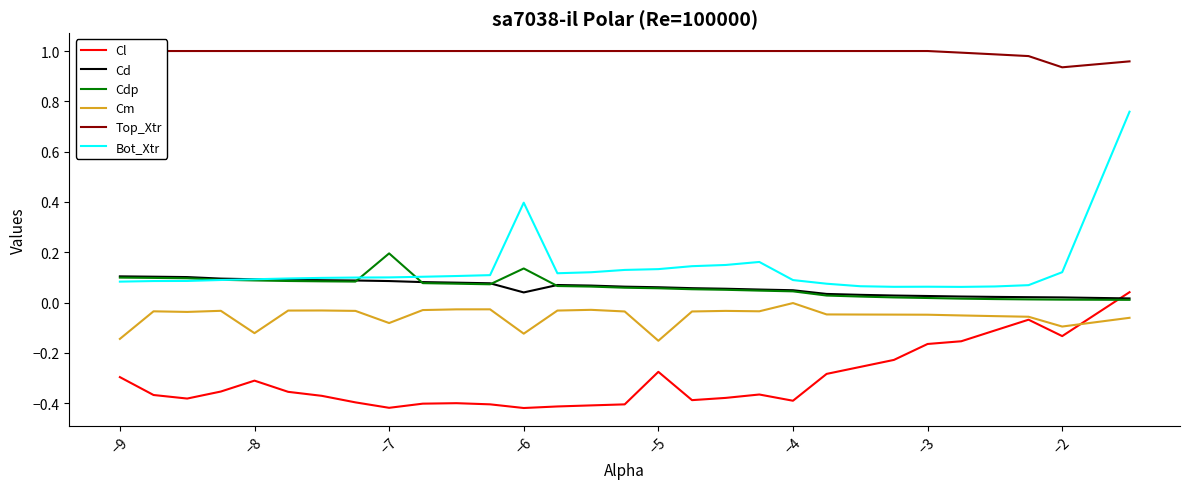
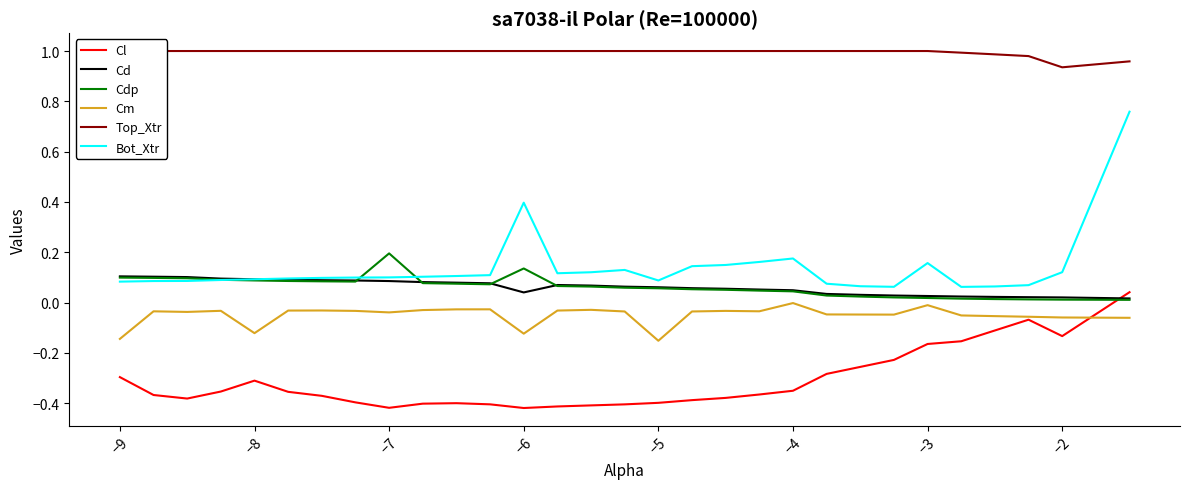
  {
    "Cl": {
      "−9": -0.30,
      "−8": -0.31,
      "−7": -0.42,
      "−6": -0.42,
-     "−5": -0.28,
-     "−4": -0.39,
+     "−5": -0.40,
+     "−4": -0.35,
      "−3": -0.16,
      "−2": -0.13
    },
    "Cd": {
      "−7": 0.09,
      "−6": 0.04
    },
    "Cdp": {
      "−7": 0.20,
      "−6": 0.14
    },
    "Cm": {
      "−9": -0.14,
      "−8": -0.12,
-     "−7": -0.08,
+     "−7": -0.04,
      "−6": -0.12,
      "−5": -0.15,
      "−4": 0.00,
-     "−3": -0.05,
-     "−2": -0.10
+     "−3": -0.01,
+     "−2": -0.06
    },
    "Top_Xtr": {
      "−8": 1.00,
      "−7": 1.00,
      "−6": 1.00,
      "−5": 1.00,
      "−4": 1.00,
      "−3": 1.00,
      "−2": 0.94
    },
    "Bot_Xtr": {
      "−9": 0.08,
      "−7": 0.10,
      "−6": 0.40,
-     "−5": 0.13,
-     "−4": 0.09,
-     "−3": 0.06,
+     "−5": 0.09,
+     "−4": 0.18,
+     "−3": 0.16,
      "−2": 0.12
    }
  }
